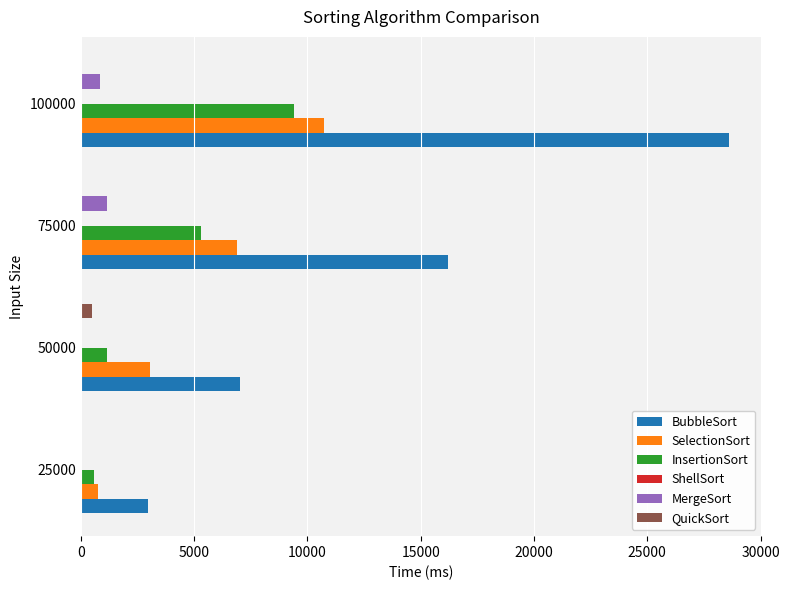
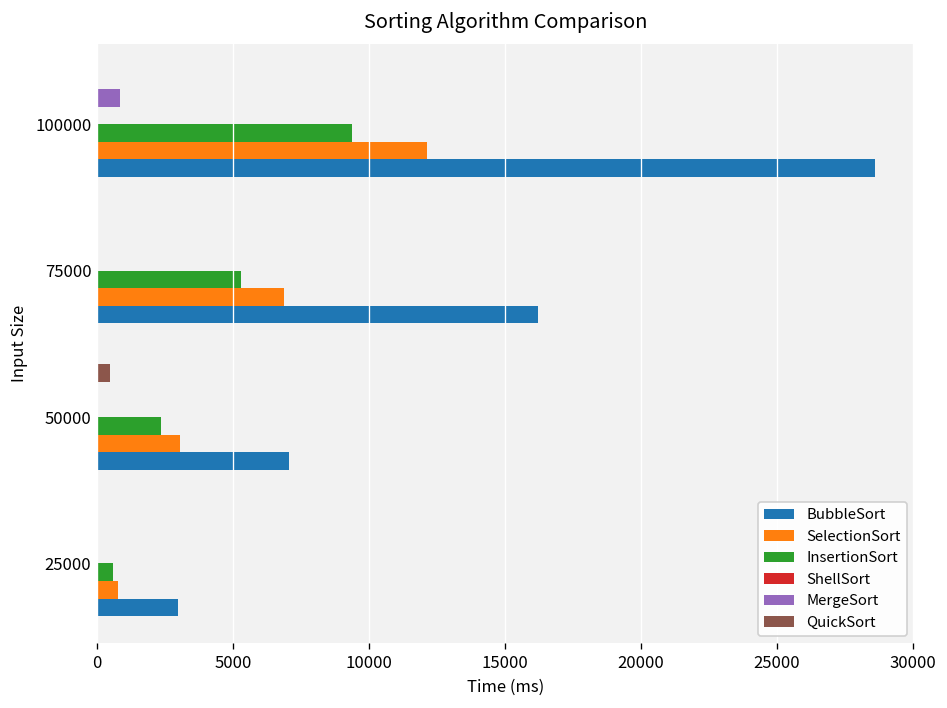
  {
    "BubbleSort": {
      "100000": 28600,
      "75000": 16200,
      "50000": 7000,
      "25000": 3000
    },
    "SelectionSort": {
-     "100000": 10700,
+     "100000": 12100,
      "75000": 6900,
      "50000": 3000,
      "25000": 800
    },
    "InsertionSort": {
      "100000": 9400,
      "75000": 5300,
-     "50000": 1200,
+     "50000": 2300,
      "25000": 600
    },
    "MergeSort": {
      "100000": 900,
-     "75000": 1100
+     "75000": 0
    },
    "QuickSort": {
      "50000": 500
    }
  }
